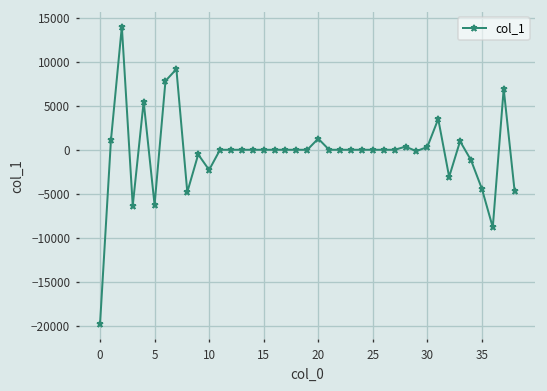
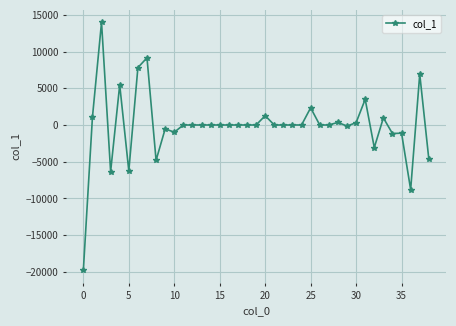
  {
    "0": -20000,
    "5": -6000,
-   "10": -2000,
+   "10": -1000,
    "15": 0,
    "20": 1000,
-   "25": 0,
+   "25": 2000,
    "30": 0,
-   "35": -4000
+   "35": -1000
  }
